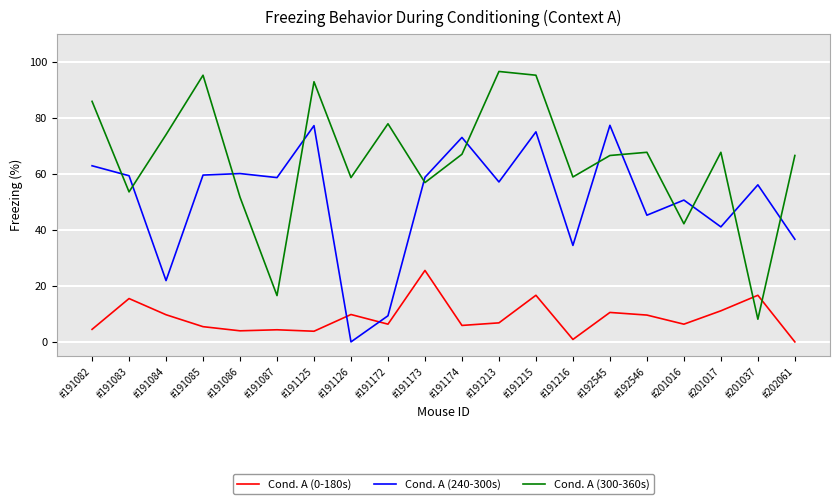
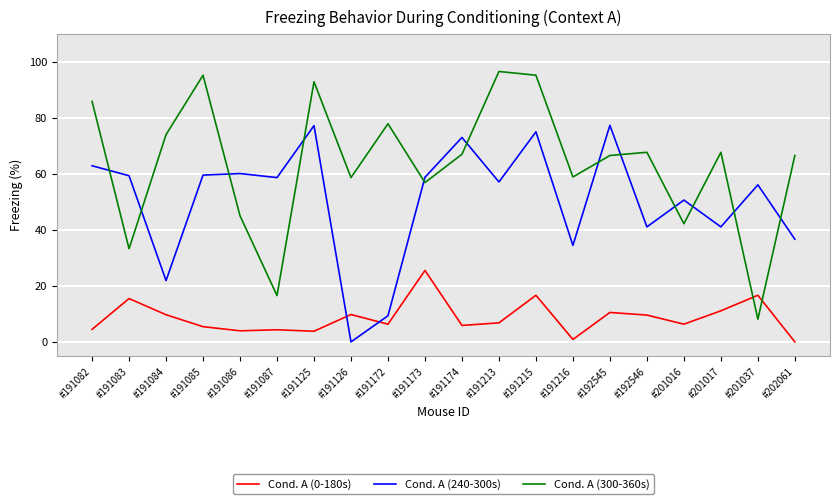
  {
    "Cond. A (0-180s)": {
      "#191082": 4,
      "#191083": 15,
      "#191084": 10,
      "#191085": 5,
      "#191086": 4,
      "#191087": 4,
      "#191125": 4,
      "#191126": 10,
      "#191172": 6,
      "#191173": 26,
      "#191174": 6,
      "#191213": 7,
      "#191215": 17,
      "#191216": 1,
      "#192545": 11,
      "#192546": 10,
      "#201016": 6,
      "#201017": 11,
      "#201037": 17,
      "#202061": 0
    },
    "Cond. A (240-300s)": {
      "#191082": 63,
      "#191083": 59,
      "#191084": 22,
      "#191085": 60,
      "#191086": 60,
      "#191087": 59,
      "#191125": 77,
      "#191126": 0,
      "#191172": 9,
      "#191173": 59,
      "#191174": 73,
      "#191213": 57,
      "#191215": 75,
      "#191216": 34,
      "#192545": 77,
-     "#192546": 45,
+     "#192546": 41,
      "#201016": 51,
      "#201017": 41,
      "#201037": 56,
      "#202061": 37
    },
    "Cond. A (300-360s)": {
      "#191082": 86,
-     "#191083": 54,
+     "#191083": 33,
      "#191084": 74,
      "#191085": 95,
-     "#191086": 52,
+     "#191086": 45,
      "#191087": 17,
      "#191125": 93,
      "#191126": 59,
      "#191172": 78,
      "#191173": 57,
      "#191174": 67,
      "#191213": 97,
      "#191215": 95,
      "#191216": 59,
      "#192545": 67,
      "#192546": 68,
      "#201016": 42,
      "#201017": 68,
      "#201037": 8,
      "#202061": 67
    }
  }
